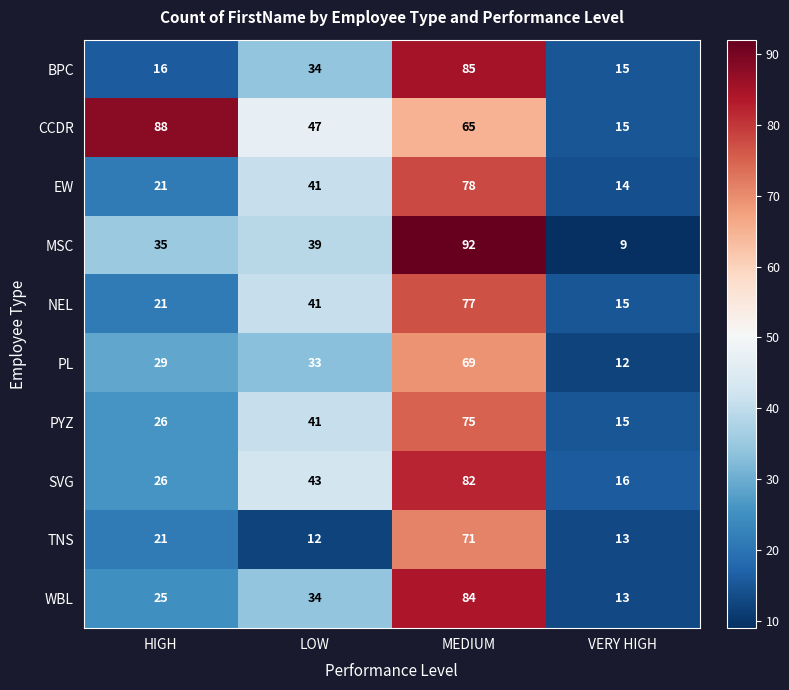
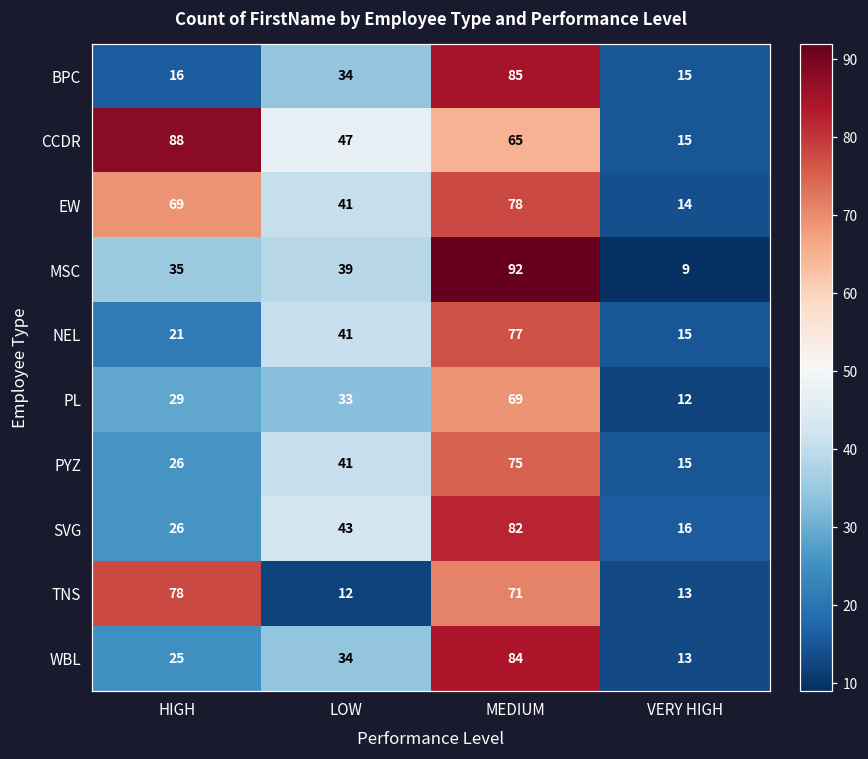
  {
    "BPC": {
      "HIGH": 16,
      "LOW": 34,
      "MEDIUM": 85,
      "VERY HIGH": 15
    },
    "CCDR": {
      "HIGH": 88,
      "LOW": 47,
      "MEDIUM": 65,
      "VERY HIGH": 15
    },
    "EW": {
-     "HIGH": 21,
+     "HIGH": 69,
      "LOW": 41,
      "MEDIUM": 78,
      "VERY HIGH": 14
    },
    "MSC": {
      "HIGH": 35,
      "LOW": 39,
      "MEDIUM": 92,
      "VERY HIGH": 9
    },
    "NEL": {
      "HIGH": 21,
      "LOW": 41,
      "MEDIUM": 77,
      "VERY HIGH": 15
    },
    "PL": {
      "HIGH": 29,
      "LOW": 33,
      "MEDIUM": 69,
      "VERY HIGH": 12
    },
    "PYZ": {
      "HIGH": 26,
      "LOW": 41,
      "MEDIUM": 75,
      "VERY HIGH": 15
    },
    "SVG": {
      "HIGH": 26,
      "LOW": 43,
      "MEDIUM": 82,
      "VERY HIGH": 16
    },
    "TNS": {
-     "HIGH": 21,
+     "HIGH": 78,
      "LOW": 12,
      "MEDIUM": 71,
      "VERY HIGH": 13
    },
    "WBL": {
      "HIGH": 25,
      "LOW": 34,
      "MEDIUM": 84,
      "VERY HIGH": 13
    }
  }
